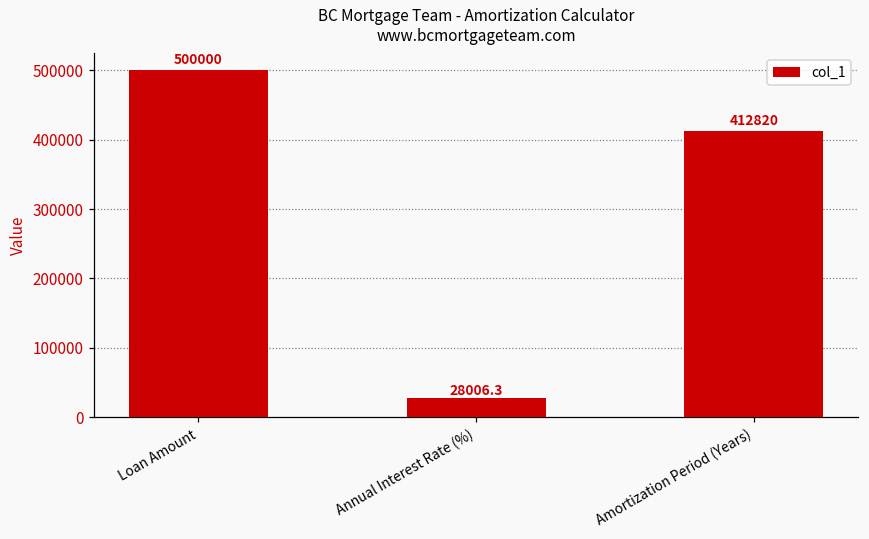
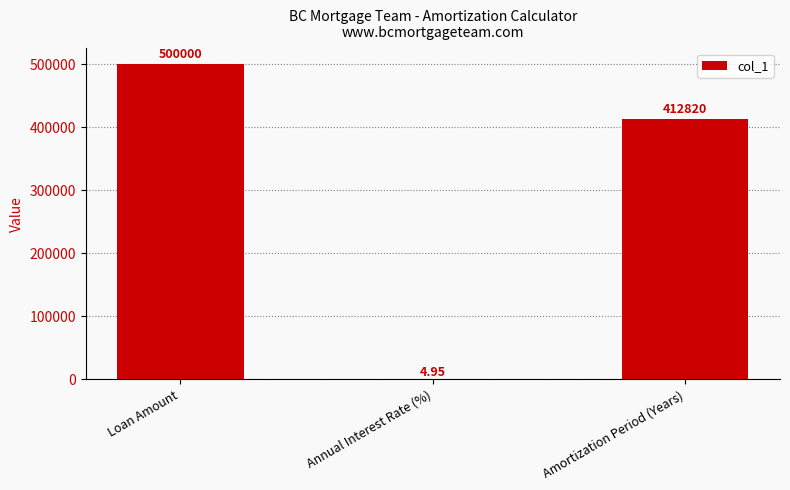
  {
    "Loan Amount": 500000,
-   "Annual Interest Rate (%)": 28006.3,
+   "Annual Interest Rate (%)": 4.95,
    "Amortization Period (Years)": 412820
  }
